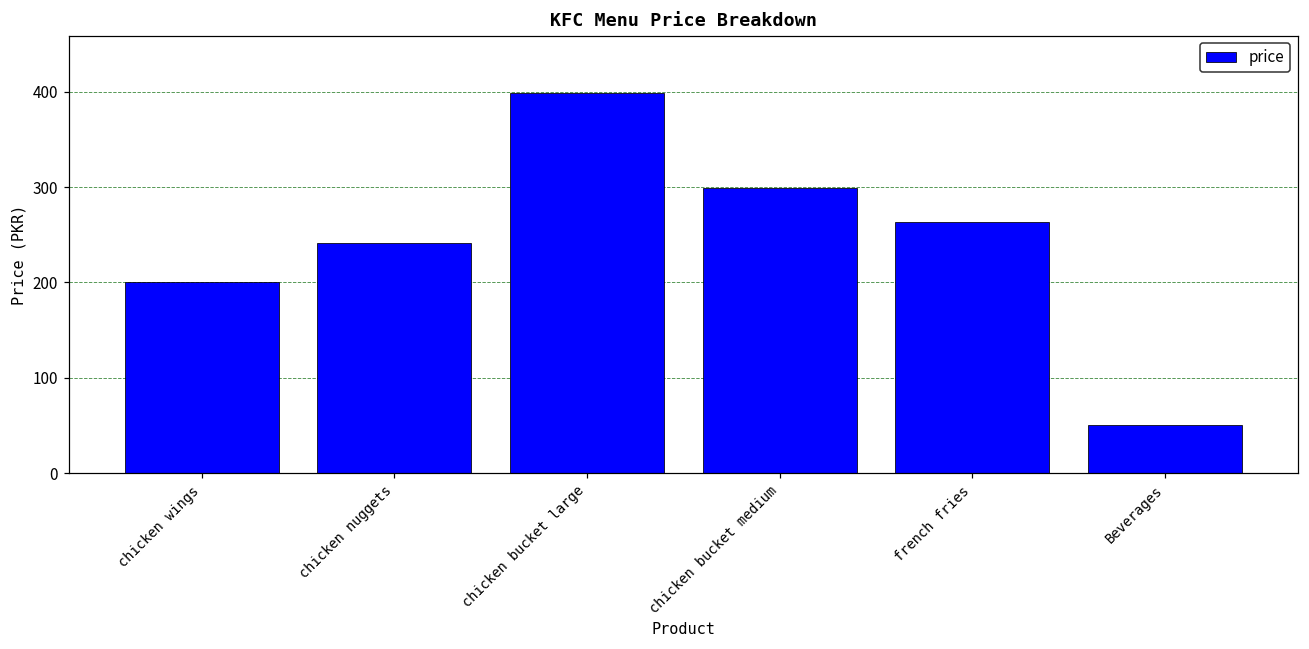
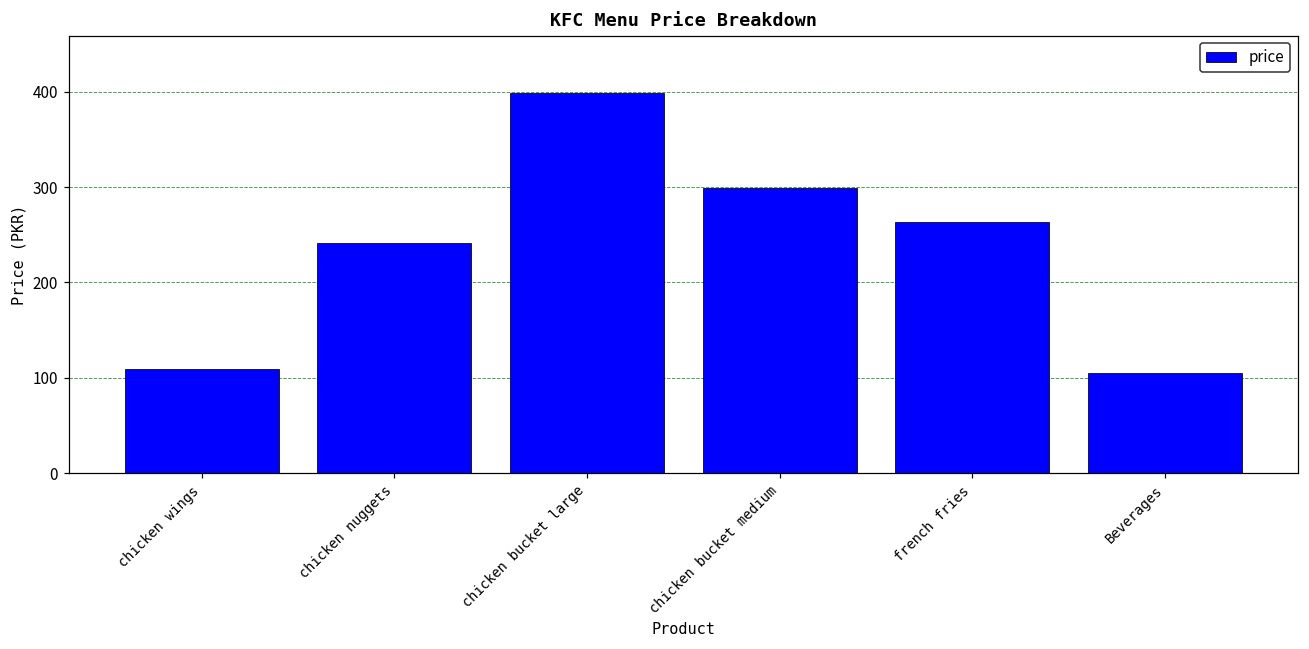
  {
-   "chicken wings": 200,
+   "chicken wings": 110,
    "chicken nuggets": 240,
    "chicken bucket large": 400,
    "chicken bucket medium": 300,
    "french fries": 260,
-   "Beverages": 50
+   "Beverages": 110
  }
